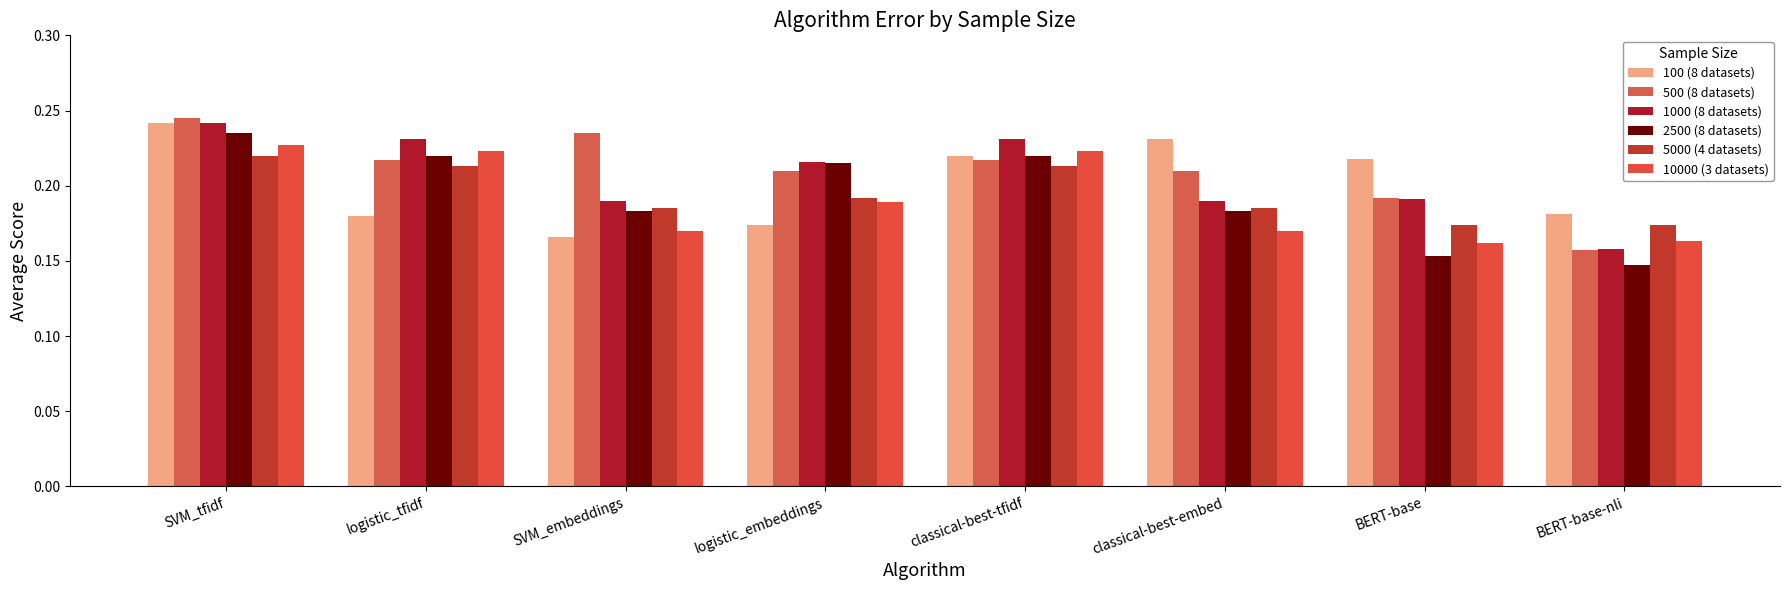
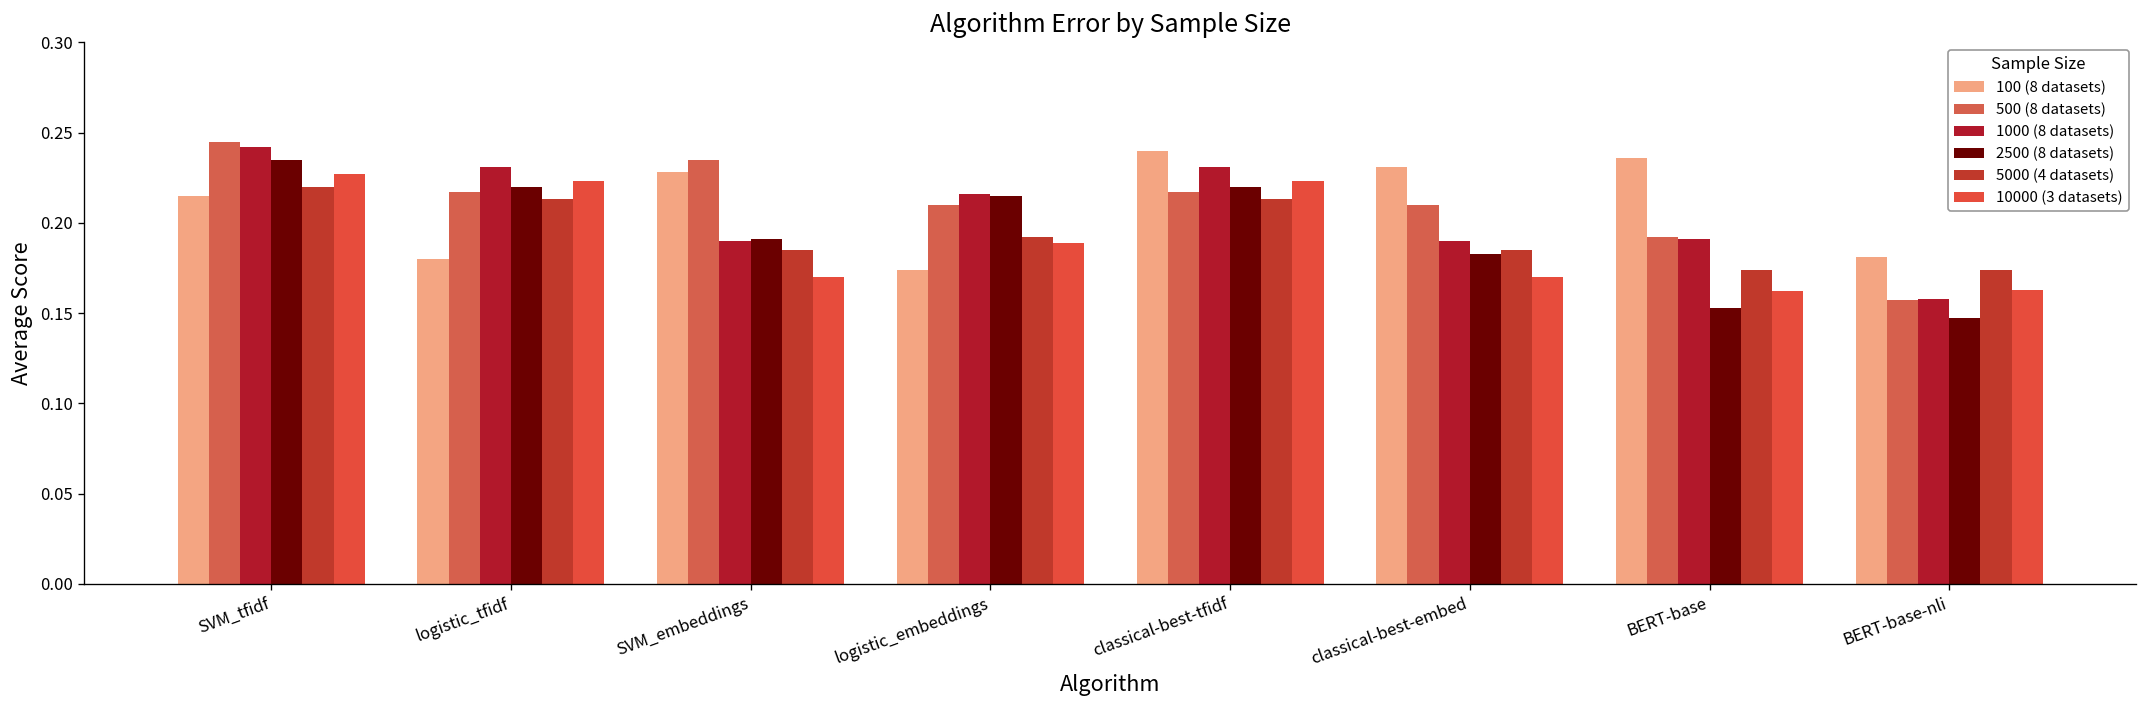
  {
    "100 (8 datasets)": {
-     "SVM_tfidf": 0.242,
+     "SVM_tfidf": 0.215,
      "logistic_tfidf": 0.180,
-     "SVM_embeddings": 0.166,
+     "SVM_embeddings": 0.228,
      "logistic_embeddings": 0.174,
-     "classical-best-tfidf": 0.22,
+     "classical-best-tfidf": 0.24,
      "classical-best-embed": 0.231,
-     "BERT-base": 0.218,
+     "BERT-base": 0.236,
      "BERT-base-nli": 0.181
    },
    "2500 (8 datasets)": {
      "SVM_tfidf": 0.235,
      "logistic_tfidf": 0.220,
-     "SVM_embeddings": 0.183,
+     "SVM_embeddings": 0.191,
      "logistic_embeddings": 0.215,
      "classical-best-tfidf": 0.220,
      "classical-best-embed": 0.183,
      "BERT-base": 0.153,
      "BERT-base-nli": 0.147
    }
  }
